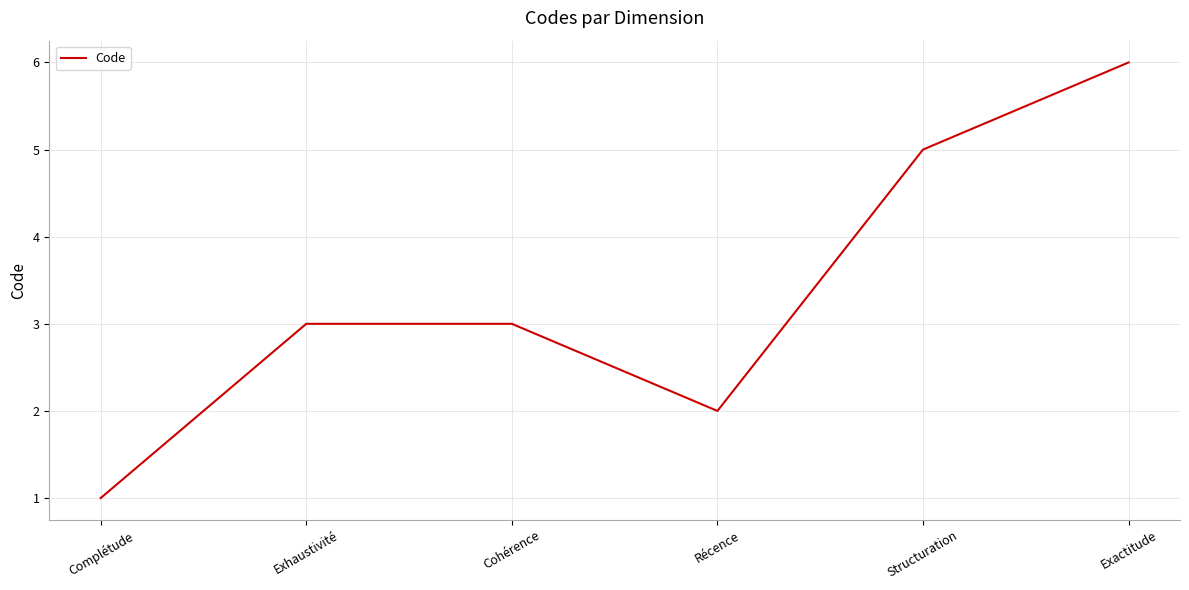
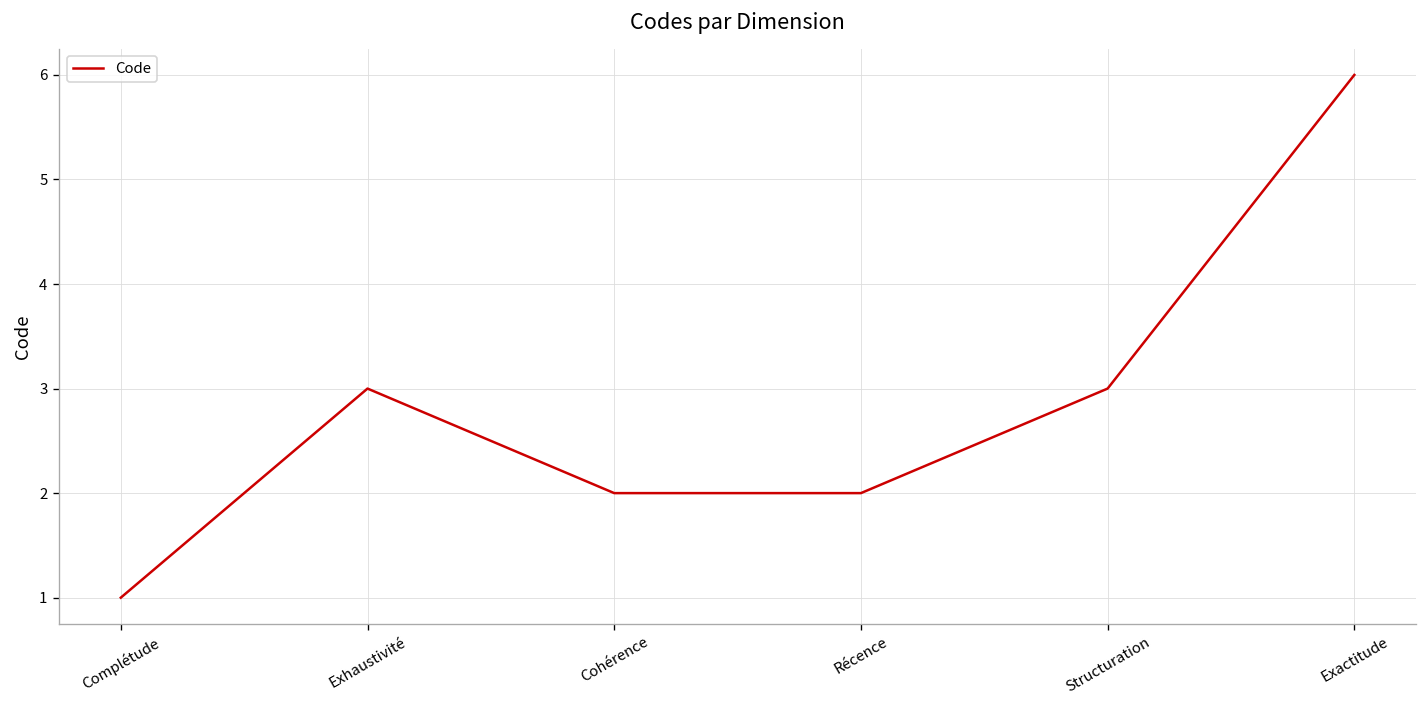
  {
    "Complétude": 1,
    "Exhaustivité": 3,
-   "Cohérence": 3,
+   "Cohérence": 2,
    "Récence": 2,
-   "Structuration": 5,
+   "Structuration": 3,
    "Exactitude": 6
  }
